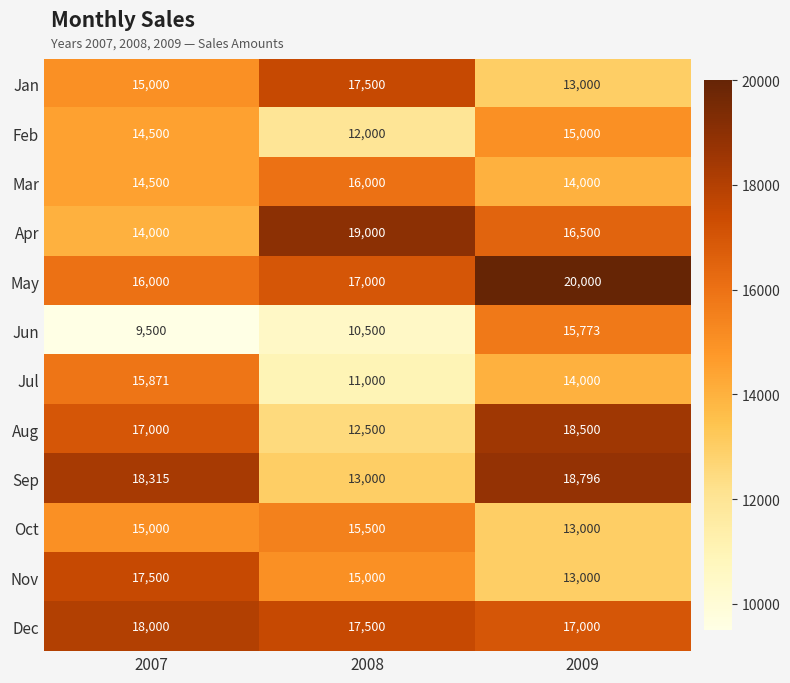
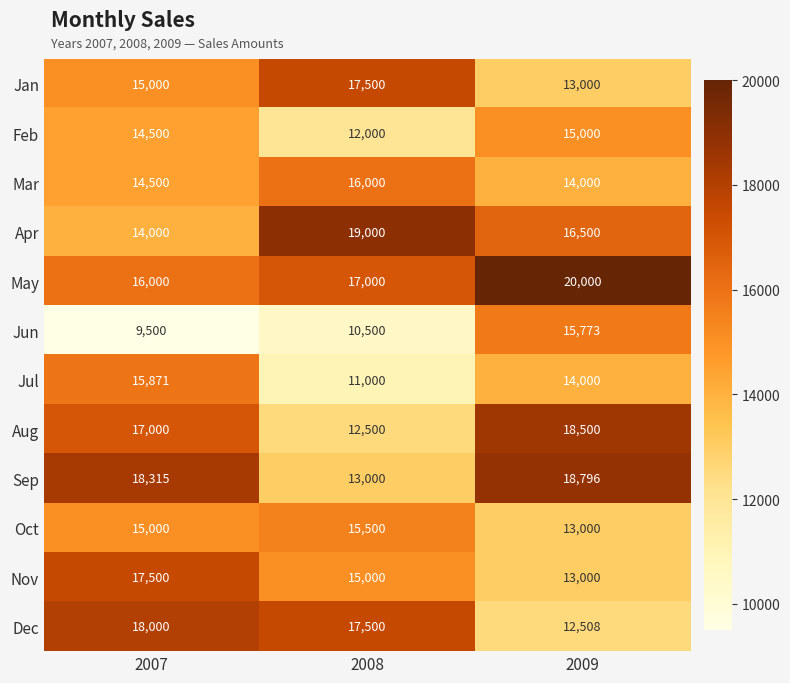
  {
    "Jan": {
      "2007": "15,000",
      "2008": "17,500",
      "2009": "13,000"
    },
    "Feb": {
      "2007": "14,500",
      "2008": "12,000",
      "2009": "15,000"
    },
    "Mar": {
      "2007": "14,500",
      "2008": "16,000",
      "2009": "14,000"
    },
    "Apr": {
      "2007": "14,000",
      "2008": "19,000",
      "2009": "16,500"
    },
    "May": {
      "2007": "16,000",
      "2008": "17,000",
      "2009": "20,000"
    },
    "Jun": {
      "2007": "9,500",
      "2008": "10,500",
      "2009": "15,773"
    },
    "Jul": {
      "2007": "15,871",
      "2008": "11,000",
      "2009": "14,000"
    },
    "Aug": {
      "2007": "17,000",
      "2008": "12,500",
      "2009": "18,500"
    },
    "Sep": {
      "2007": "18,315",
      "2008": "13,000",
      "2009": "18,796"
    },
    "Oct": {
      "2007": "15,000",
      "2008": "15,500",
      "2009": "13,000"
    },
    "Nov": {
      "2007": "17,500",
      "2008": "15,000",
      "2009": "13,000"
    },
    "Dec": {
      "2007": "18,000",
      "2008": "17,500",
-     "2009": "17,000"
+     "2009": "12,508"
    }
  }
